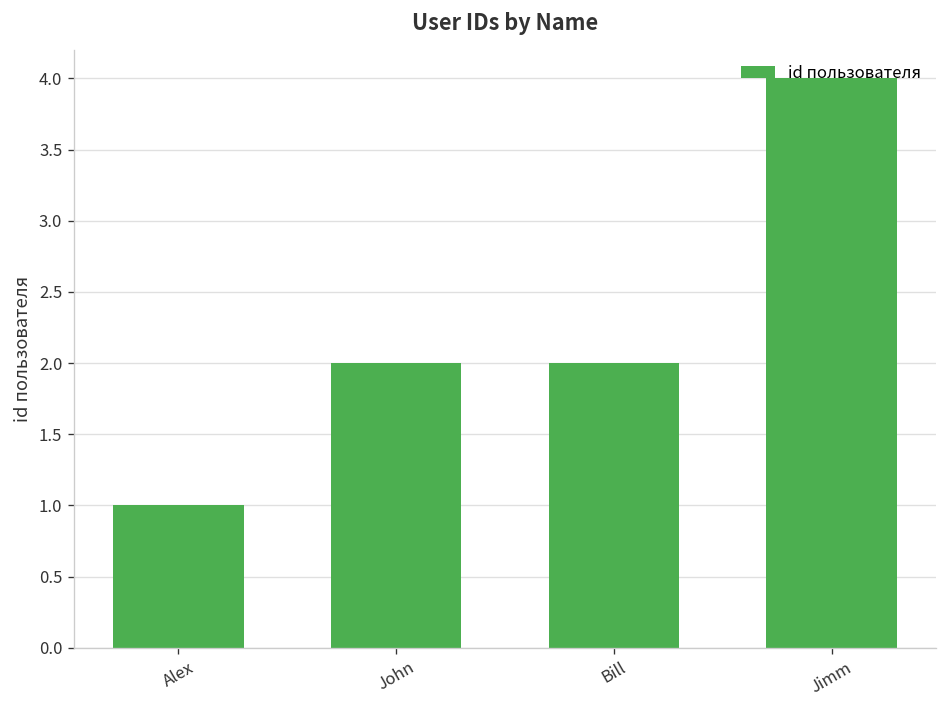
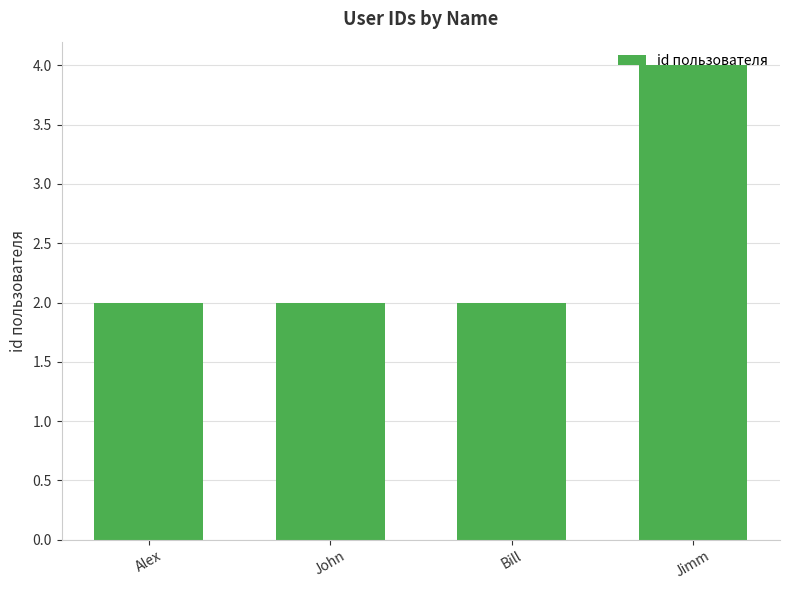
  {
-   "Alex": 1,
+   "Alex": 2,
    "John": 2,
    "Bill": 2,
    "Jimm": 4
  }
